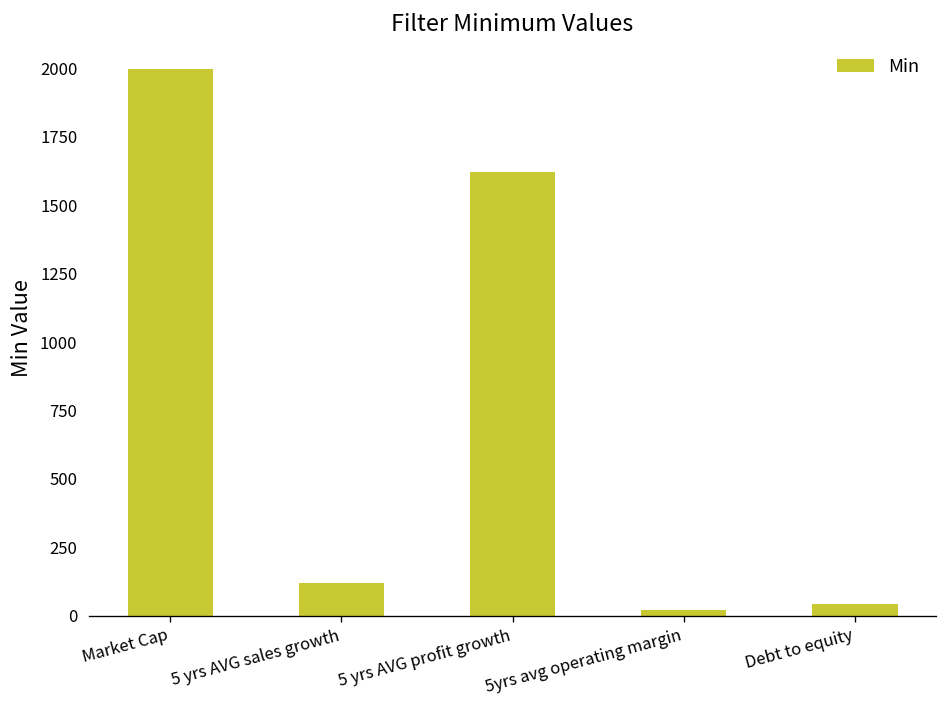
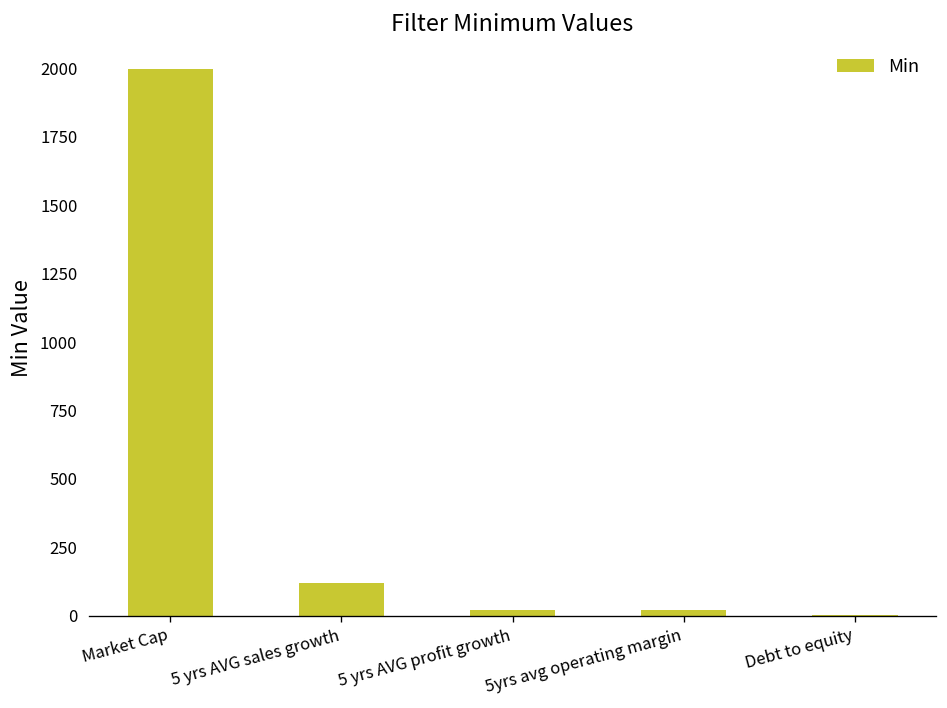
  {
    "Market Cap": 2000,
    "5 yrs AVG sales growth": 120,
-   "5 yrs AVG profit growth": 1620,
+   "5 yrs AVG profit growth": 20,
    "5yrs avg operating margin": 20,
-   "Debt to equity": 40
+   "Debt to equity": 0
  }
